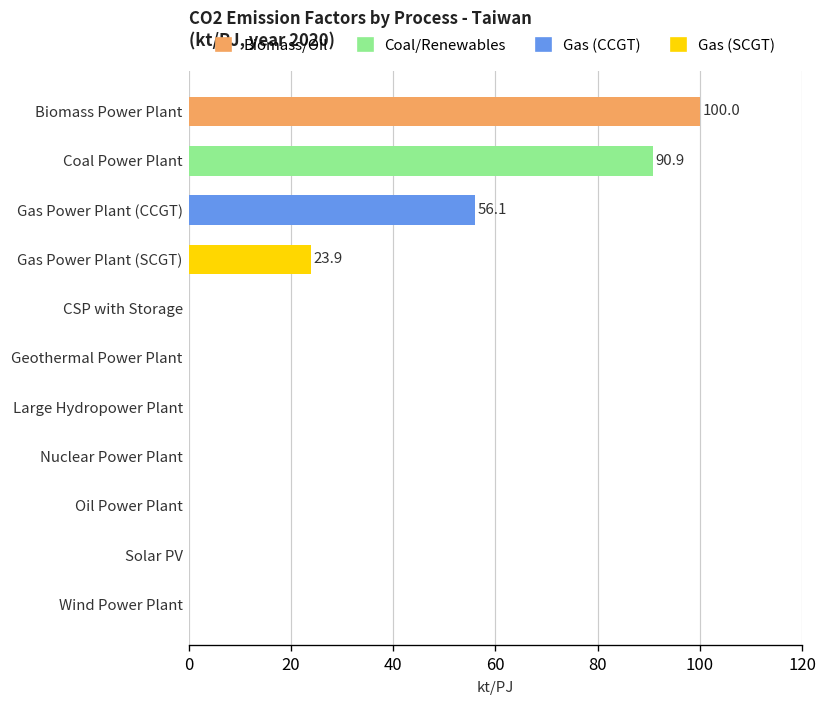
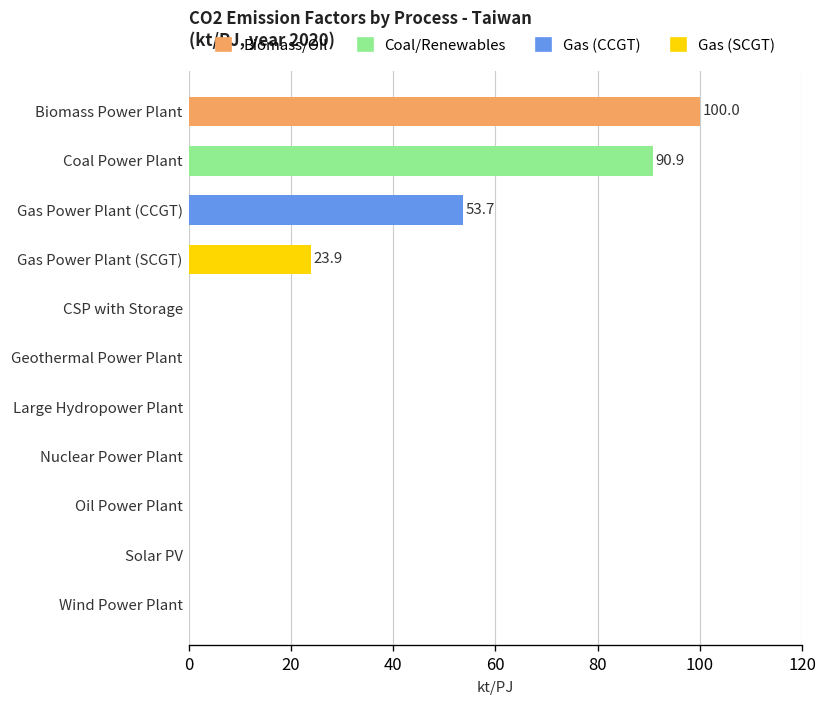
  {
    "Biomass Power Plant": 100.0,
    "Coal Power Plant": 90.9,
-   "Gas Power Plant (CCGT)": 56.1,
+   "Gas Power Plant (CCGT)": 53.7,
    "Gas Power Plant (SCGT)": 23.9
  }
